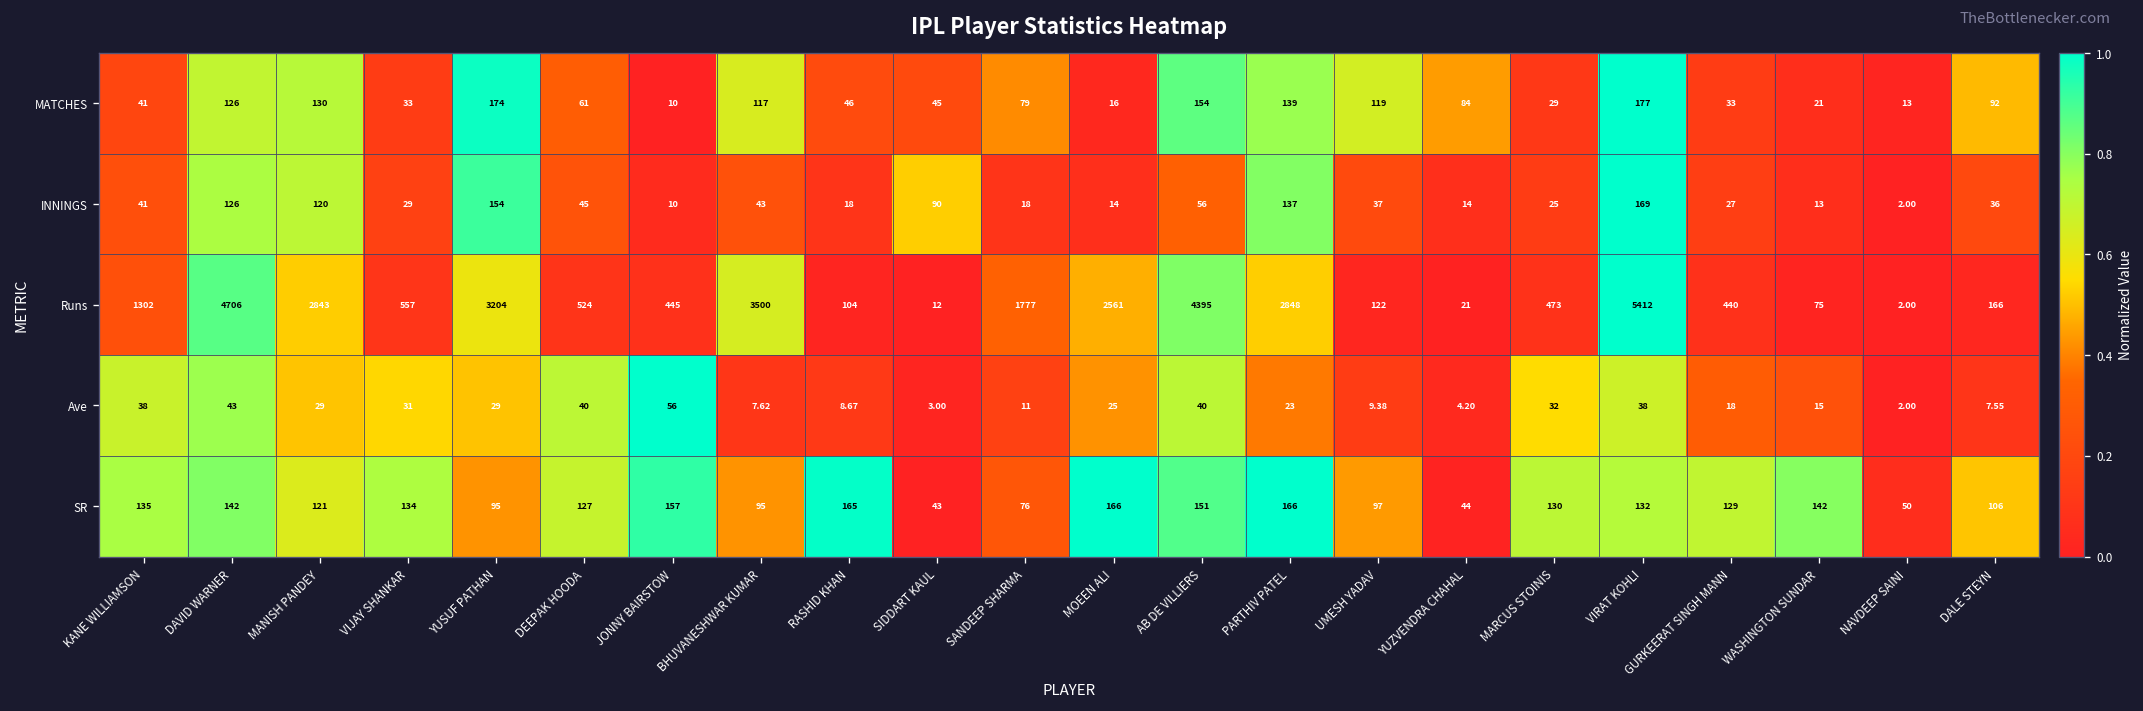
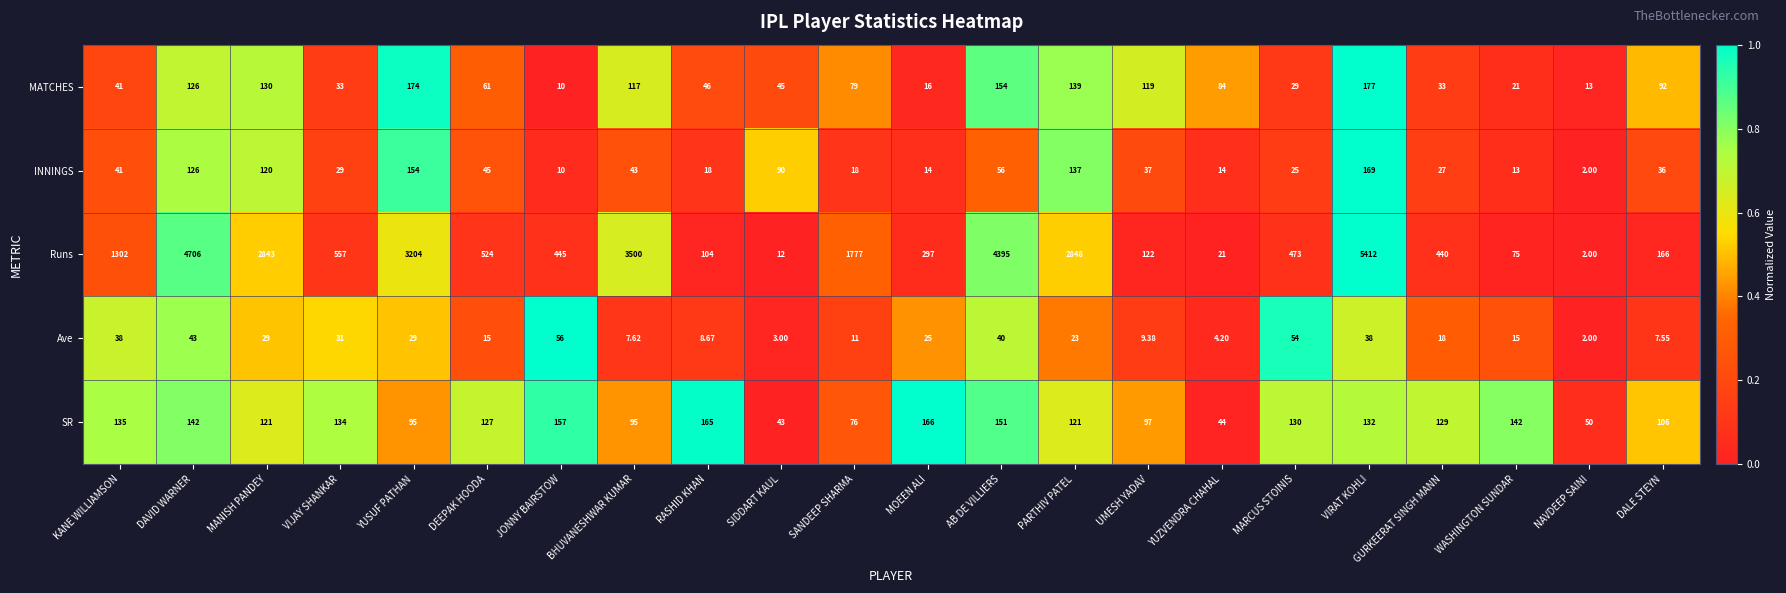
  {
    "MATCHES": {
      "KANE WILLIAMSON": 41,
      "DAVID WARNER": 126,
      "MANISH PANDEY": 130,
      "VIJAY SHANKAR": 33,
      "YUSUF PATHAN": 174,
      "DEEPAK HOODA": 61,
      "JONNY BAIRSTOW": 10,
      "BHUVANESHWAR KUMAR": 117,
      "RASHID KHAN": 46,
      "SIDDART KAUL": 45,
      "SANDEEP SHARMA": 79,
      "MOEEN ALI": 16,
      "AB DE VILLIERS": 154,
      "PARTHIV PATEL": 139,
      "UMESH YADAV": 119,
      "YUZVENDRA CHAHAL": 84,
      "MARCUS STOINIS": 29,
      "VIRAT KOHLI": 177,
      "GURKEERAT SINGH MANN": 33,
      "WASHINGTON SUNDAR": 21,
      "NAVDEEP SAINI": 13,
      "DALE STEYN": 92
    },
    "INNINGS": {
      "KANE WILLIAMSON": 41,
      "DAVID WARNER": 126,
      "MANISH PANDEY": 120,
      "VIJAY SHANKAR": 29,
      "YUSUF PATHAN": 154,
      "DEEPAK HOODA": 45,
      "JONNY BAIRSTOW": 10,
      "BHUVANESHWAR KUMAR": 43,
      "RASHID KHAN": 18,
      "SIDDART KAUL": 90,
      "SANDEEP SHARMA": 18,
      "MOEEN ALI": 14,
      "AB DE VILLIERS": 56,
      "PARTHIV PATEL": 137,
      "UMESH YADAV": 37,
      "YUZVENDRA CHAHAL": 14,
      "MARCUS STOINIS": 25,
      "VIRAT KOHLI": 169,
      "GURKEERAT SINGH MANN": 27,
      "WASHINGTON SUNDAR": 13,
      "NAVDEEP SAINI": 2.00,
      "DALE STEYN": 36
    },
    "Runs": {
      "KANE WILLIAMSON": 1302,
      "DAVID WARNER": 4706,
      "MANISH PANDEY": 2843,
      "VIJAY SHANKAR": 557,
      "YUSUF PATHAN": 3204,
      "DEEPAK HOODA": 524,
      "JONNY BAIRSTOW": 445,
      "BHUVANESHWAR KUMAR": 3500,
      "RASHID KHAN": 104,
      "SIDDART KAUL": 12,
      "SANDEEP SHARMA": 1777,
-     "MOEEN ALI": 2561,
+     "MOEEN ALI": 297,
      "AB DE VILLIERS": 4395,
      "PARTHIV PATEL": 2848,
      "UMESH YADAV": 122,
      "YUZVENDRA CHAHAL": 21,
      "MARCUS STOINIS": 473,
      "VIRAT KOHLI": 5412,
      "GURKEERAT SINGH MANN": 440,
      "WASHINGTON SUNDAR": 75,
      "NAVDEEP SAINI": 2.00,
      "DALE STEYN": 166
    },
    "Ave": {
      "KANE WILLIAMSON": 38,
      "DAVID WARNER": 43,
      "MANISH PANDEY": 29,
      "VIJAY SHANKAR": 31,
      "YUSUF PATHAN": 29,
-     "DEEPAK HOODA": 40,
+     "DEEPAK HOODA": 15,
      "JONNY BAIRSTOW": 56,
      "BHUVANESHWAR KUMAR": 7.62,
      "RASHID KHAN": 8.67,
      "SIDDART KAUL": 3.00,
      "SANDEEP SHARMA": 11,
      "MOEEN ALI": 25,
      "AB DE VILLIERS": 40,
      "PARTHIV PATEL": 23,
      "UMESH YADAV": 9.38,
      "YUZVENDRA CHAHAL": 4.20,
-     "MARCUS STOINIS": 32,
+     "MARCUS STOINIS": 54,
      "VIRAT KOHLI": 38,
      "GURKEERAT SINGH MANN": 18,
      "WASHINGTON SUNDAR": 15,
      "NAVDEEP SAINI": 2.00,
      "DALE STEYN": 7.55
    },
    "SR": {
      "KANE WILLIAMSON": 135,
      "DAVID WARNER": 142,
      "MANISH PANDEY": 121,
      "VIJAY SHANKAR": 134,
      "YUSUF PATHAN": 95,
      "DEEPAK HOODA": 127,
      "JONNY BAIRSTOW": 157,
      "BHUVANESHWAR KUMAR": 95,
      "RASHID KHAN": 165,
      "SIDDART KAUL": 43,
      "SANDEEP SHARMA": 76,
      "MOEEN ALI": 166,
      "AB DE VILLIERS": 151,
-     "PARTHIV PATEL": 166,
+     "PARTHIV PATEL": 121,
      "UMESH YADAV": 97,
      "YUZVENDRA CHAHAL": 44,
      "MARCUS STOINIS": 130,
      "VIRAT KOHLI": 132,
      "GURKEERAT SINGH MANN": 129,
      "WASHINGTON SUNDAR": 142,
      "NAVDEEP SAINI": 50,
      "DALE STEYN": 106
    }
  }
